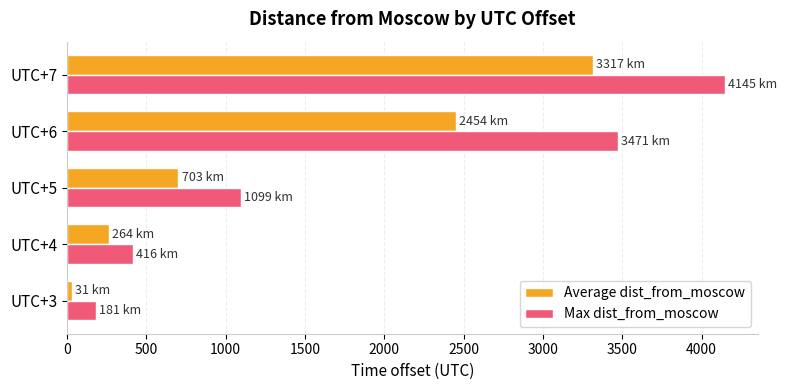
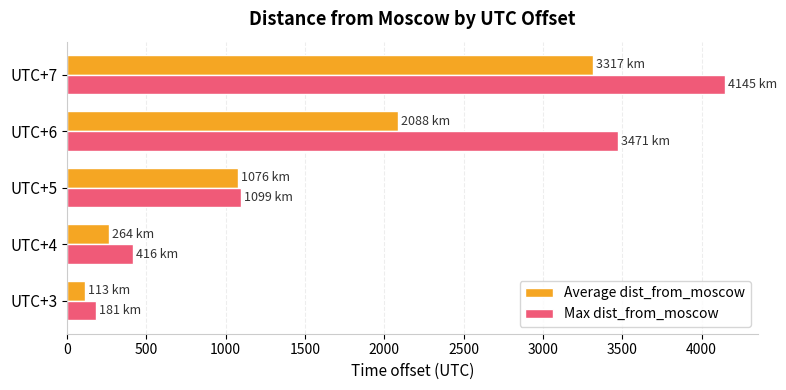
  {
    "Average dist_from_moscow": {
      "UTC+7": 3317,
-     "UTC+6": 2454,
-     "UTC+5": 703,
+     "UTC+6": 2088,
+     "UTC+5": 1076,
      "UTC+4": 264,
-     "UTC+3": 31
+     "UTC+3": 113
    },
    "Max dist_from_moscow": {
      "UTC+7": 4145,
      "UTC+6": 3471,
      "UTC+5": 1099,
      "UTC+4": 416,
      "UTC+3": 181
    }
  }
